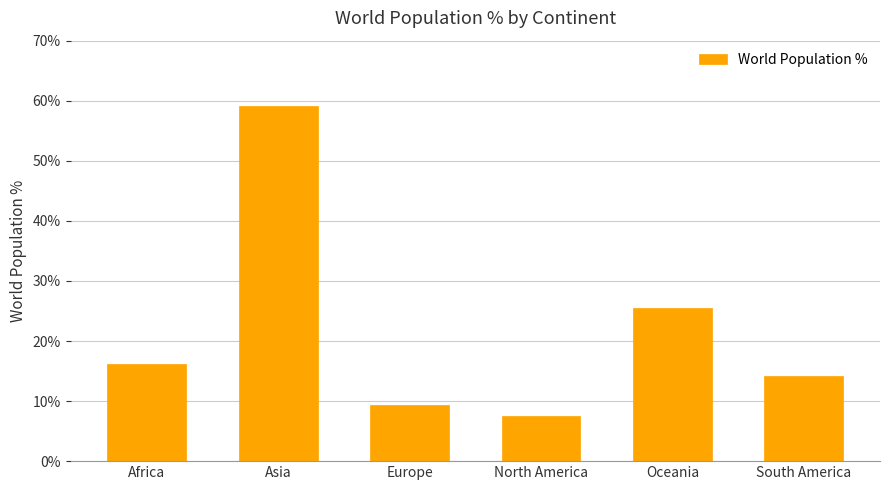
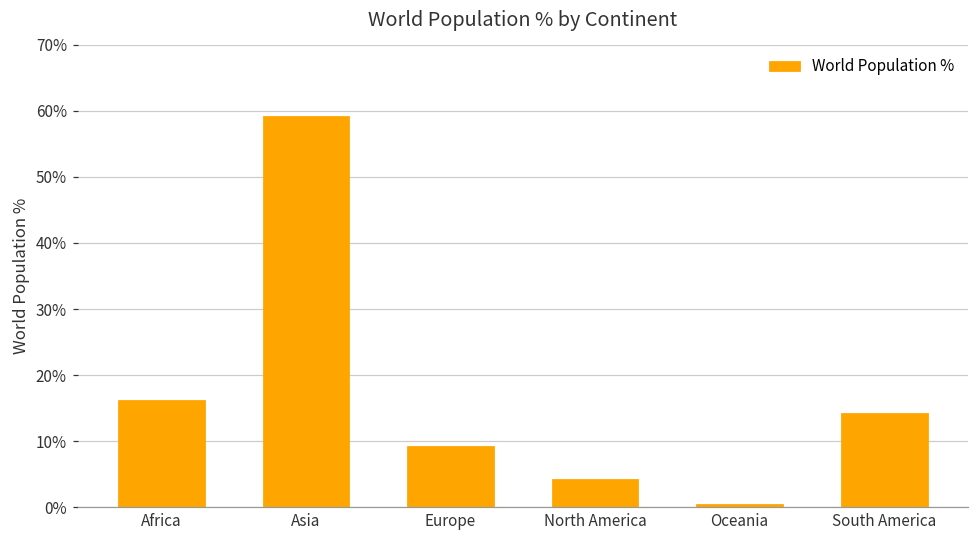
  {
    "Africa": "16%",
    "Asia": "59%",
    "Europe": "9%",
-   "North America": "8%",
-   "Oceania": "26%",
+   "North America": "4%",
+   "Oceania": "1%",
    "South America": "14%"
  }
